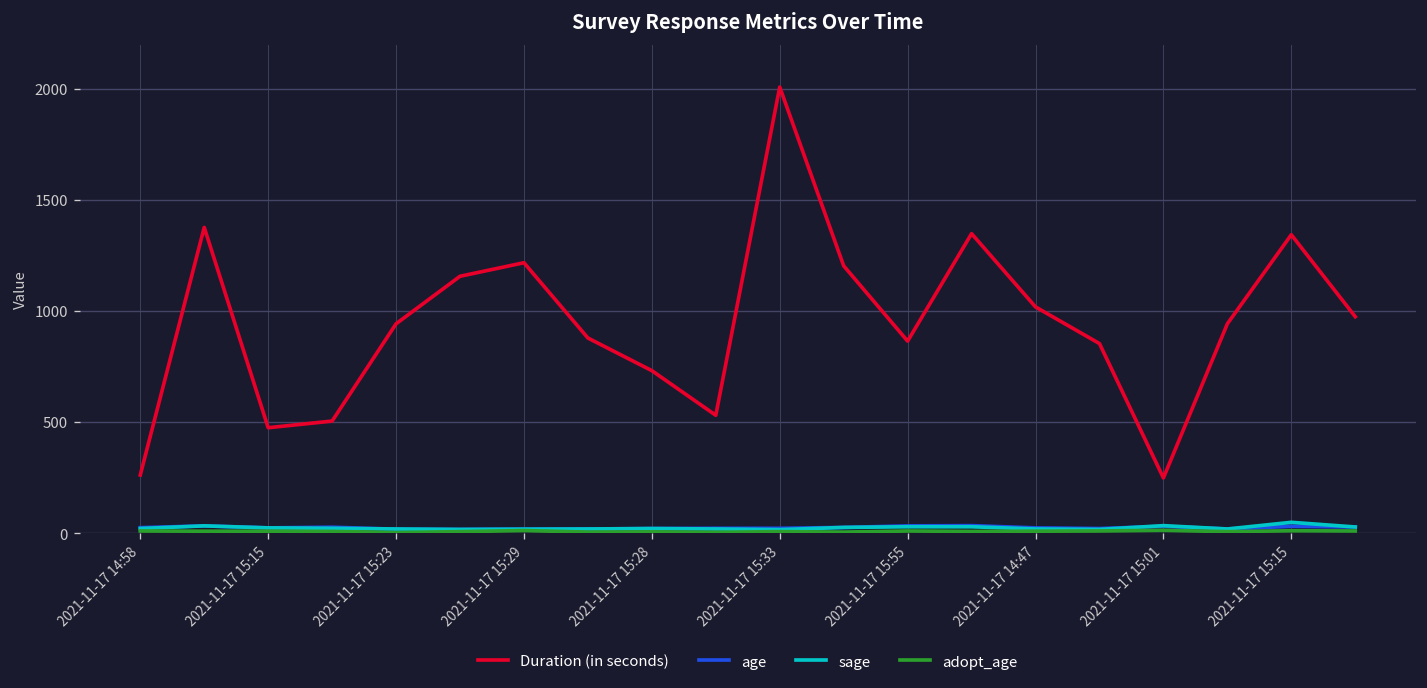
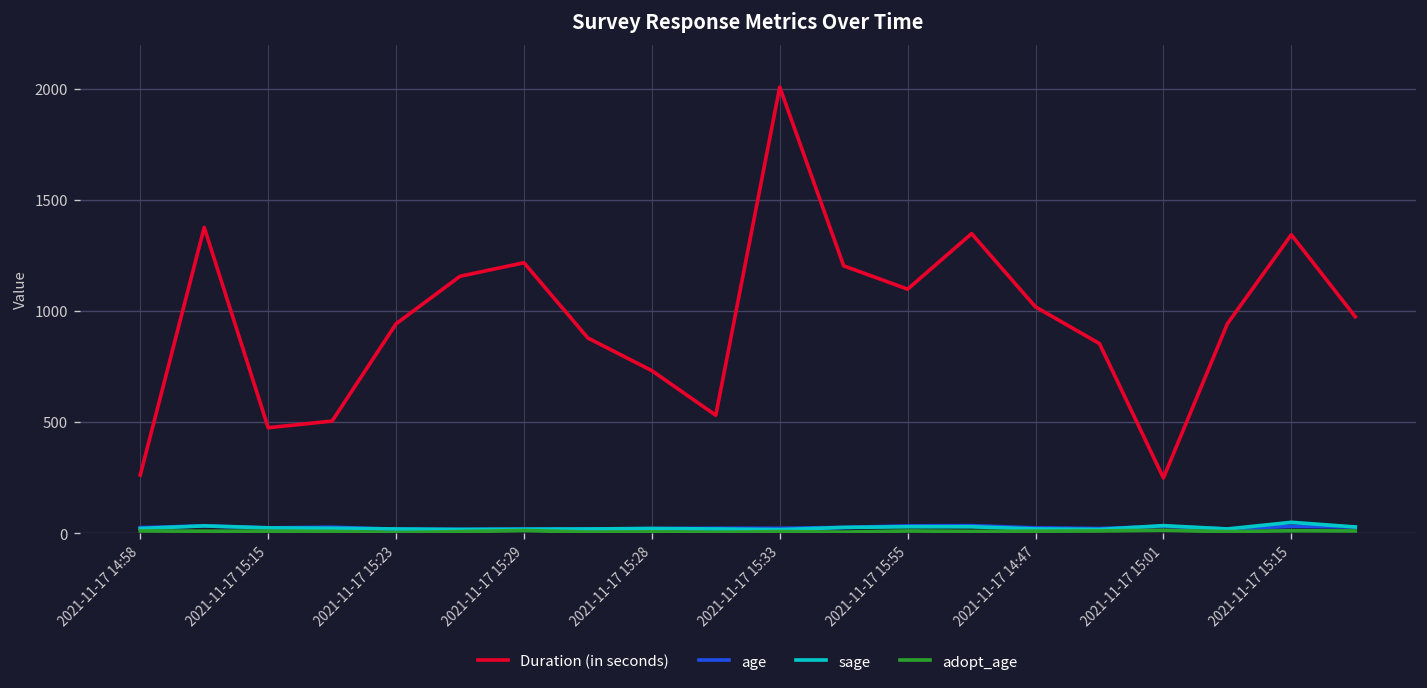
  {
    "Duration (in seconds)": {
      "2021-11-17 14:58": 260,
      "2021-11-17 15:23": 940,
      "2021-11-17 15:29": 1220,
      "2021-11-17 15:28": 730,
      "2021-11-17 15:33": 2010,
-     "2021-11-17 15:55": 870,
+     "2021-11-17 15:55": 1100,
      "2021-11-17 14:47": 1020,
      "2021-11-17 15:01": 250
    },
    "adopt_age": {
      "2021-11-17 15:23": 0,
      "2021-11-17 15:28": 10,
      "2021-11-17 15:55": 10,
      "2021-11-17 15:01": 10
    }
  }
